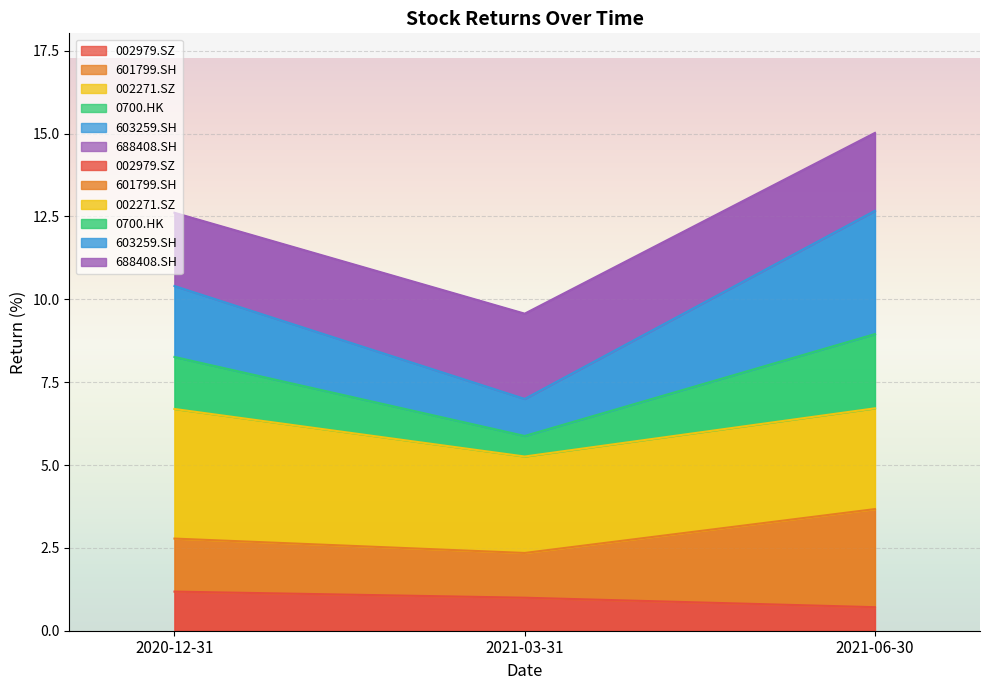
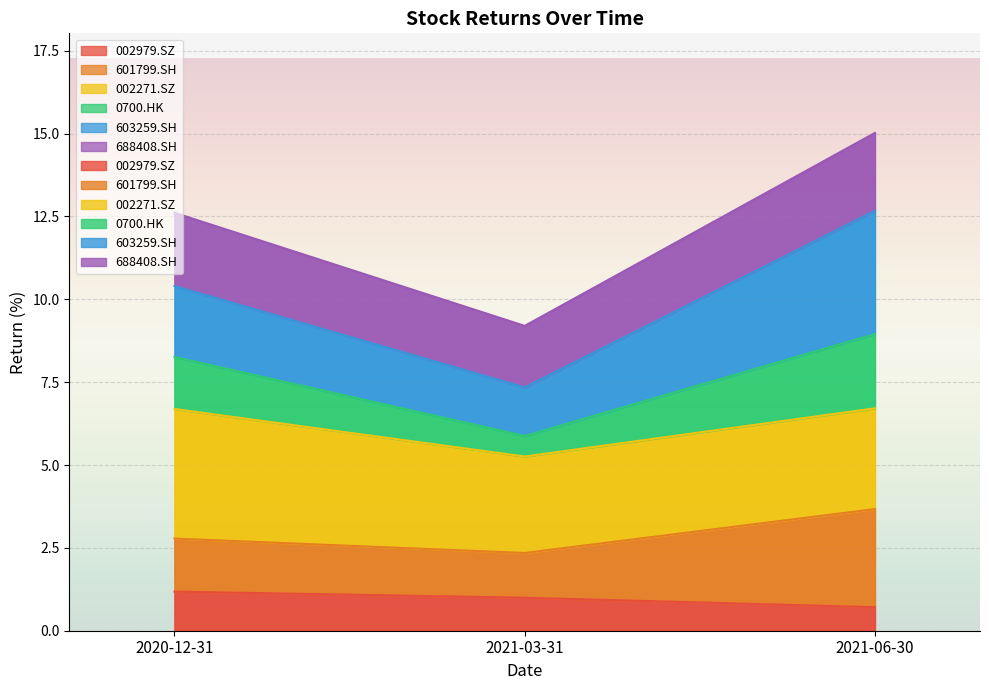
  {
    "002271.SZ": {
      "2020-12-31": 3.9,
      "2021-03-31": 2.9,
      "2021-06-30": 3.0
    },
    "0700.HK": {
      "2020-12-31": 1.6,
      "2021-03-31": 0.6,
      "2021-06-30": 2.2
    },
    "603259.SH": {
      "2020-12-31": 2.1,
-     "2021-03-31": 1.1,
+     "2021-03-31": 1.5,
      "2021-06-30": 3.7
    },
    "688408.SH": {
-     "2021-03-31": 2.6,
+     "2021-03-31": 1.9,
      "2021-06-30": 2.3
    }
  }
